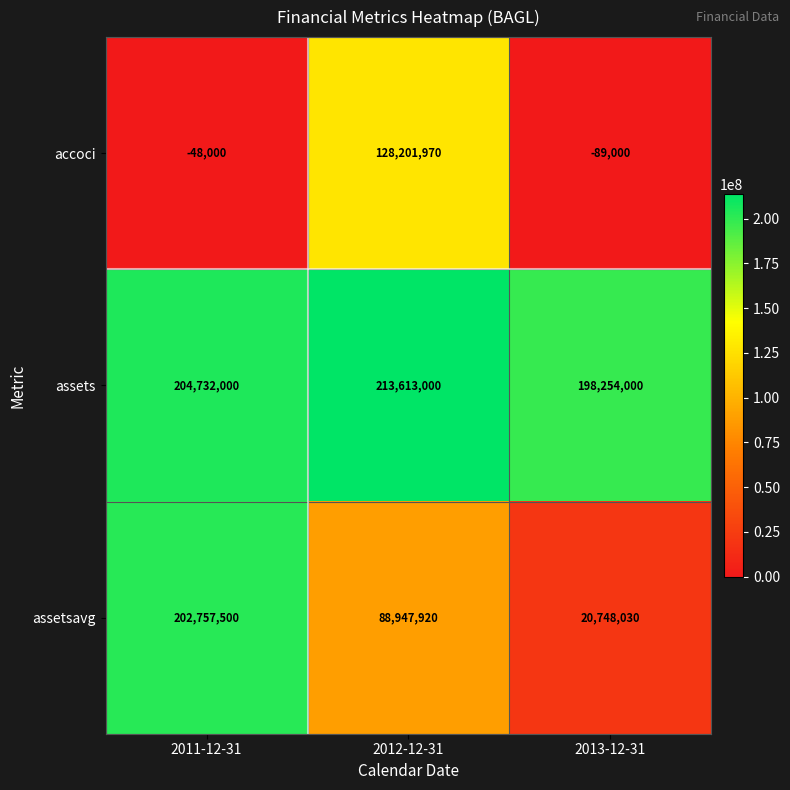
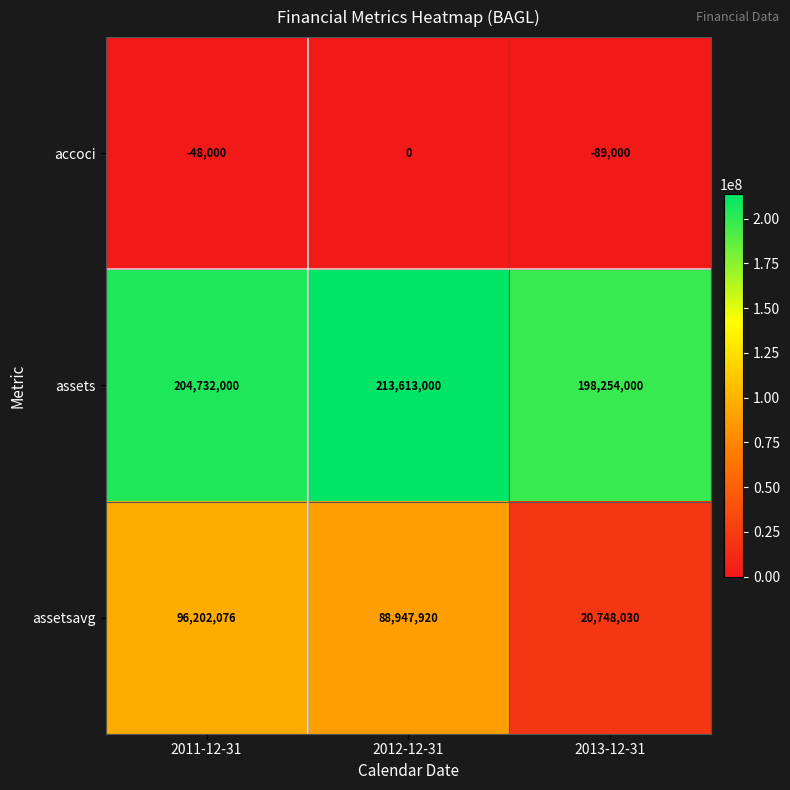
  {
    "accoci": {
      "2011-12-31": "-48,000",
-     "2012-12-31": "128,201,970",
+     "2012-12-31": "0",
      "2013-12-31": "-89,000"
    },
    "assets": {
      "2011-12-31": "204,732,000",
      "2012-12-31": "213,613,000",
      "2013-12-31": "198,254,000"
    },
    "assetsavg": {
-     "2011-12-31": "202,757,500",
+     "2011-12-31": "96,202,076",
      "2012-12-31": "88,947,920",
      "2013-12-31": "20,748,030"
    }
  }
